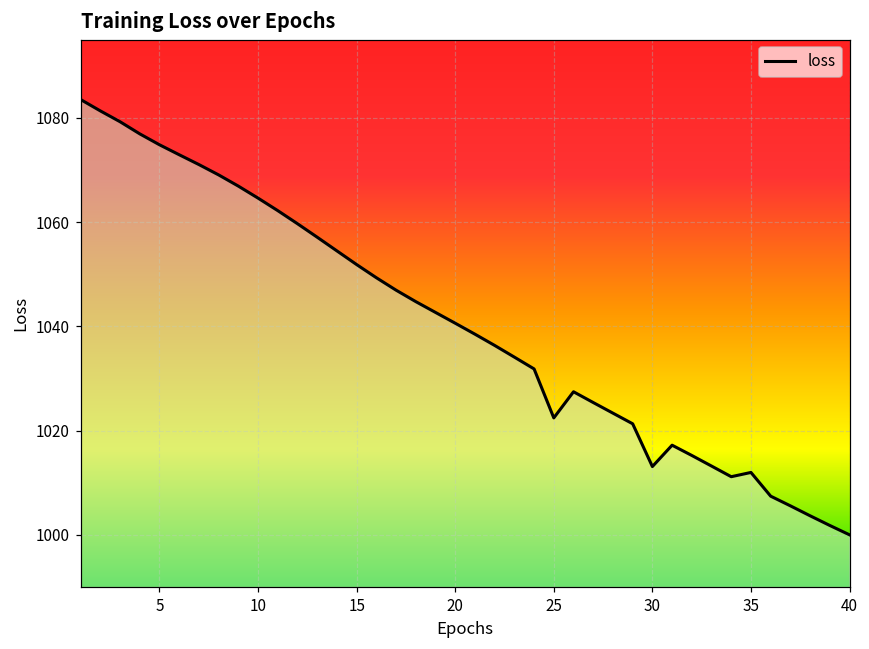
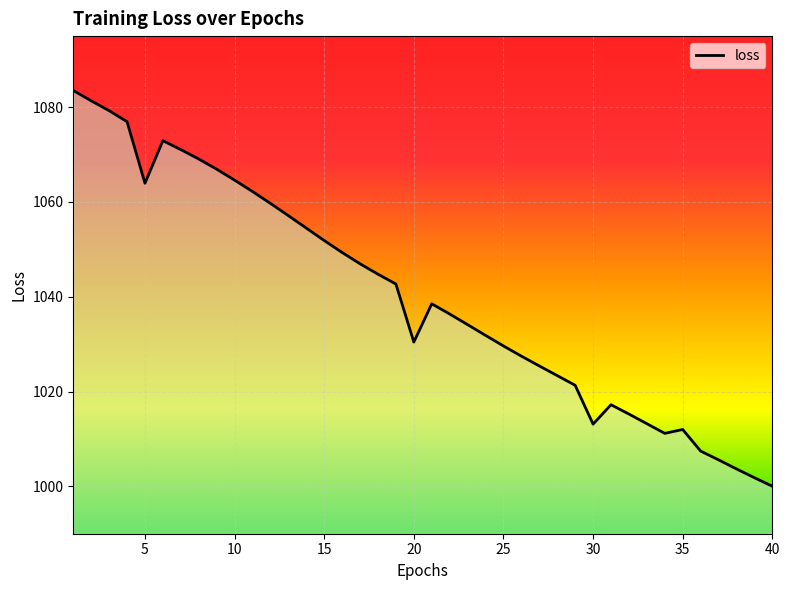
  {
-   "5": 1075,
+   "5": 1064,
    "10": 1065,
    "15": 1052,
-   "20": 1041,
-   "25": 1022,
+   "20": 1030,
+   "25": 1030,
    "30": 1013,
    "35": 1012,
    "40": 1000
  }
